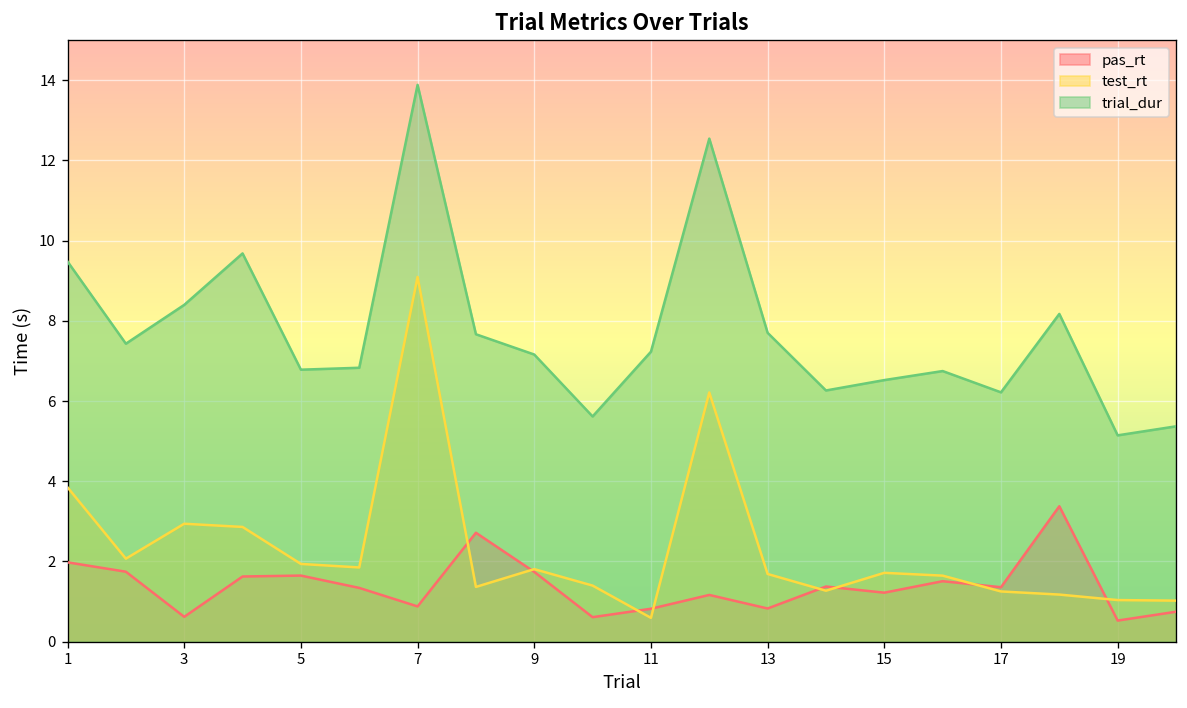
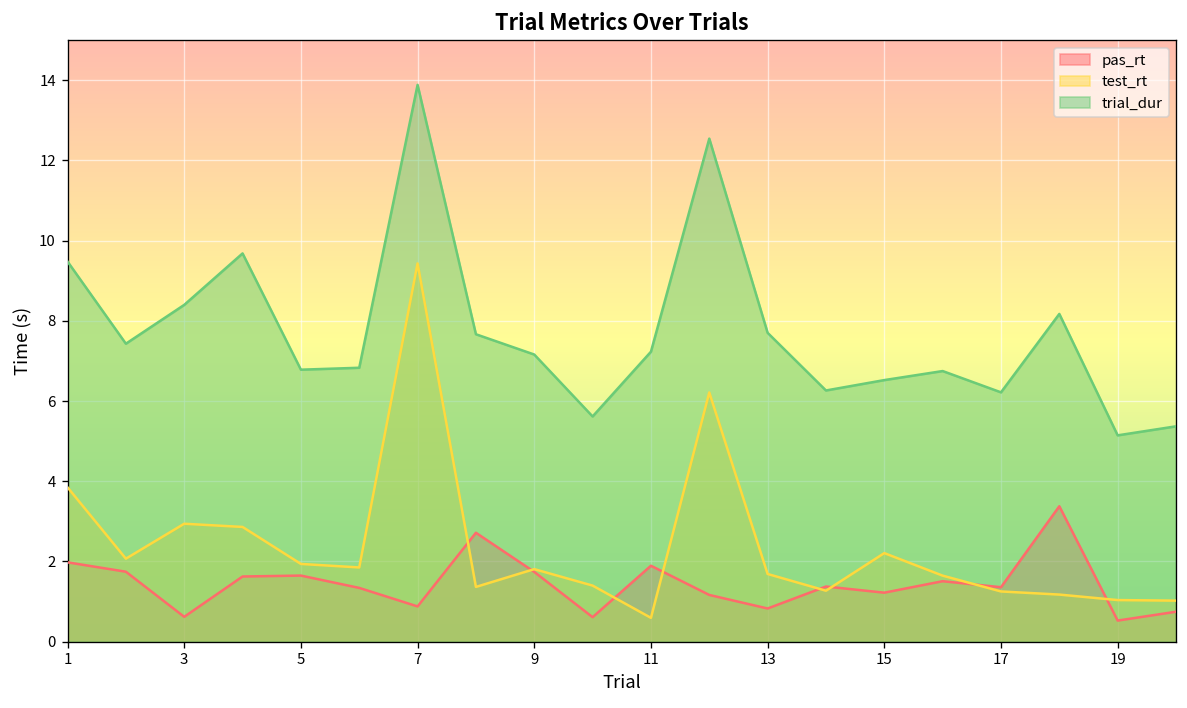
  {
    "pas_rt": {
      "1": 2.0,
      "3": 0.6,
      "5": 1.6,
      "7": 0.9,
-     "11": 0.8,
+     "11": 1.9,
      "13": 0.8,
      "15": 1.2,
      "17": 1.4,
      "19": 0.5
    },
    "test_rt": {
      "1": 3.8,
      "3": 2.9,
      "5": 1.9,
-     "7": 9.1,
+     "7": 9.4,
      "11": 0.6,
      "13": 1.7,
-     "15": 1.7,
+     "15": 2.2,
      "17": 1.3,
      "19": 1.0
    },
    "trial_dur": {
      "1": 9.5,
      "3": 8.4,
      "5": 6.8,
      "7": 13.9,
      "9": 7.2,
      "11": 7.2,
      "13": 7.7,
      "15": 6.5,
      "17": 6.2,
      "19": 5.1
    }
  }
